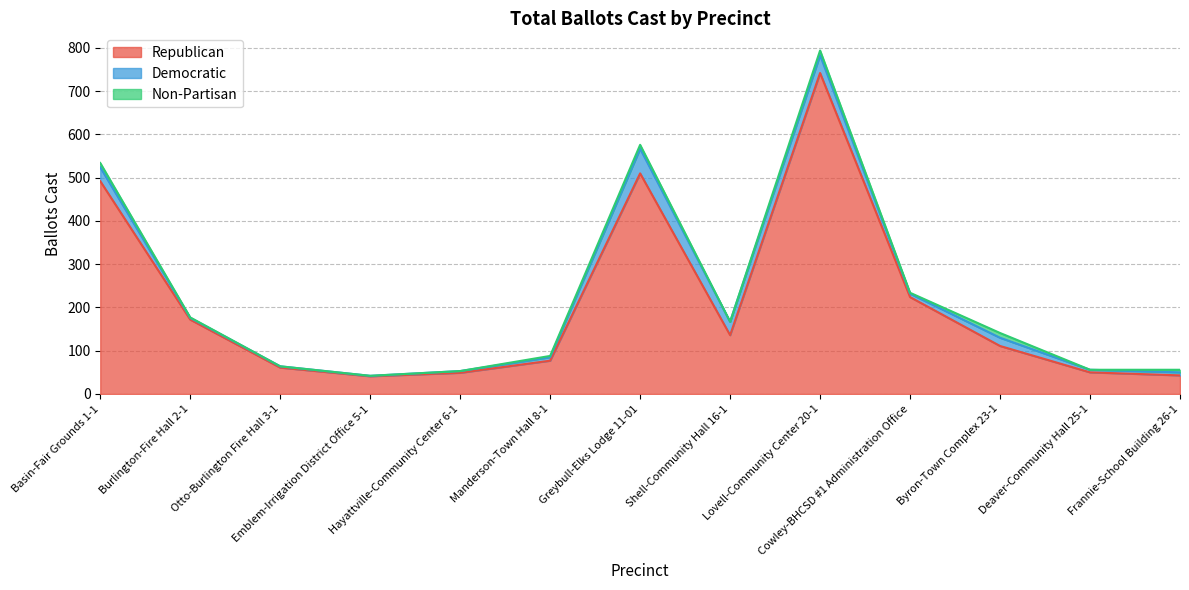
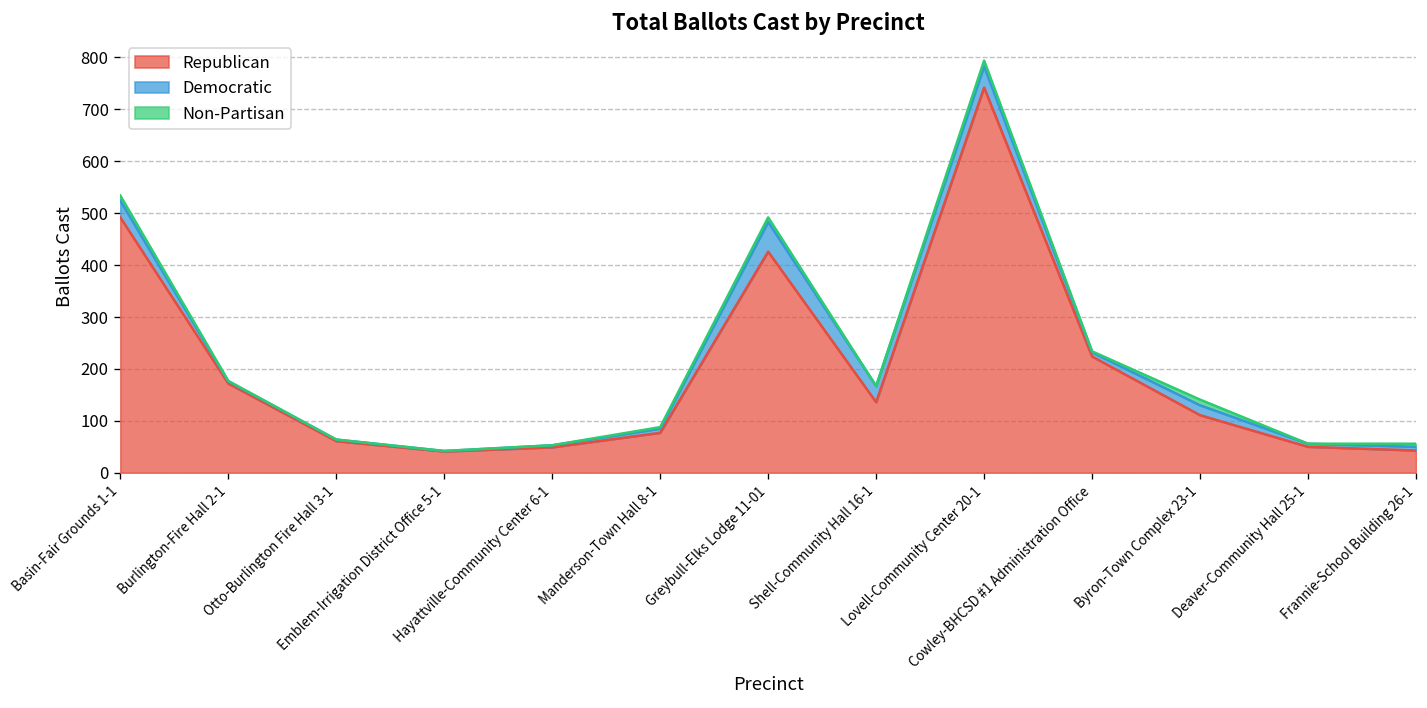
  {
    "Republican": {
      "Basin-Fair Grounds 1-1": 490,
      "Manderson-Town Hall 8-1": 80,
-     "Greybull-Elks Lodge 11-01": 510,
+     "Greybull-Elks Lodge 11-01": 430,
      "Shell-Community Hall 16-1": 140,
      "Lovell-Community Center 20-1": 740,
      "Cowley-BHCSD #1 Administration Office": 220,
      "Byron-Town Complex 23-1": 110,
      "Deaver-Community Hall 25-1": 50,
      "Frannie-School Building 26-1": 40
    },
    "Democratic": {
      "Basin-Fair Grounds 1-1": 30,
      "Greybull-Elks Lodge 11-01": 60,
      "Lovell-Community Center 20-1": 40,
      "Byron-Town Complex 23-1": 20,
      "Frannie-School Building 26-1": 10
    },
    "Non-Partisan": {
      "Basin-Fair Grounds 1-1": 10,
      "Greybull-Elks Lodge 11-01": 10,
      "Lovell-Community Center 20-1": 10,
      "Byron-Town Complex 23-1": 10,
      "Frannie-School Building 26-1": 10
    }
  }
